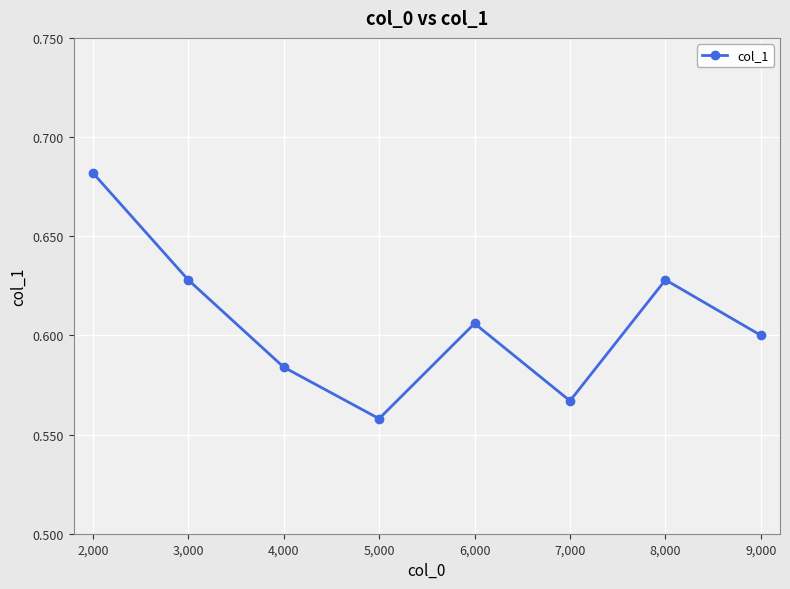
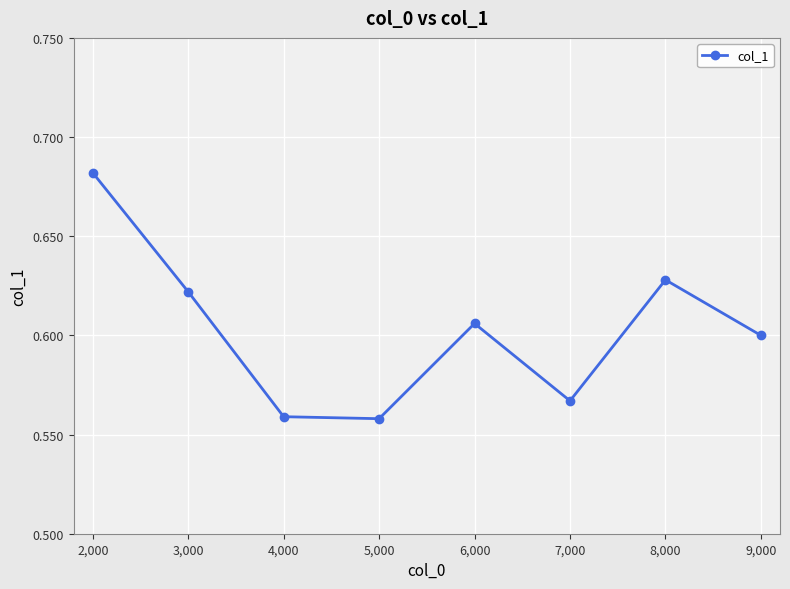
  {
    "2,000": 0.682,
-   "3,000": 0.628,
-   "4,000": 0.584,
+   "3,000": 0.622,
+   "4,000": 0.559,
    "5,000": 0.558,
    "6,000": 0.606,
    "7,000": 0.567,
    "8,000": 0.628,
    "9,000": 0.600
  }
